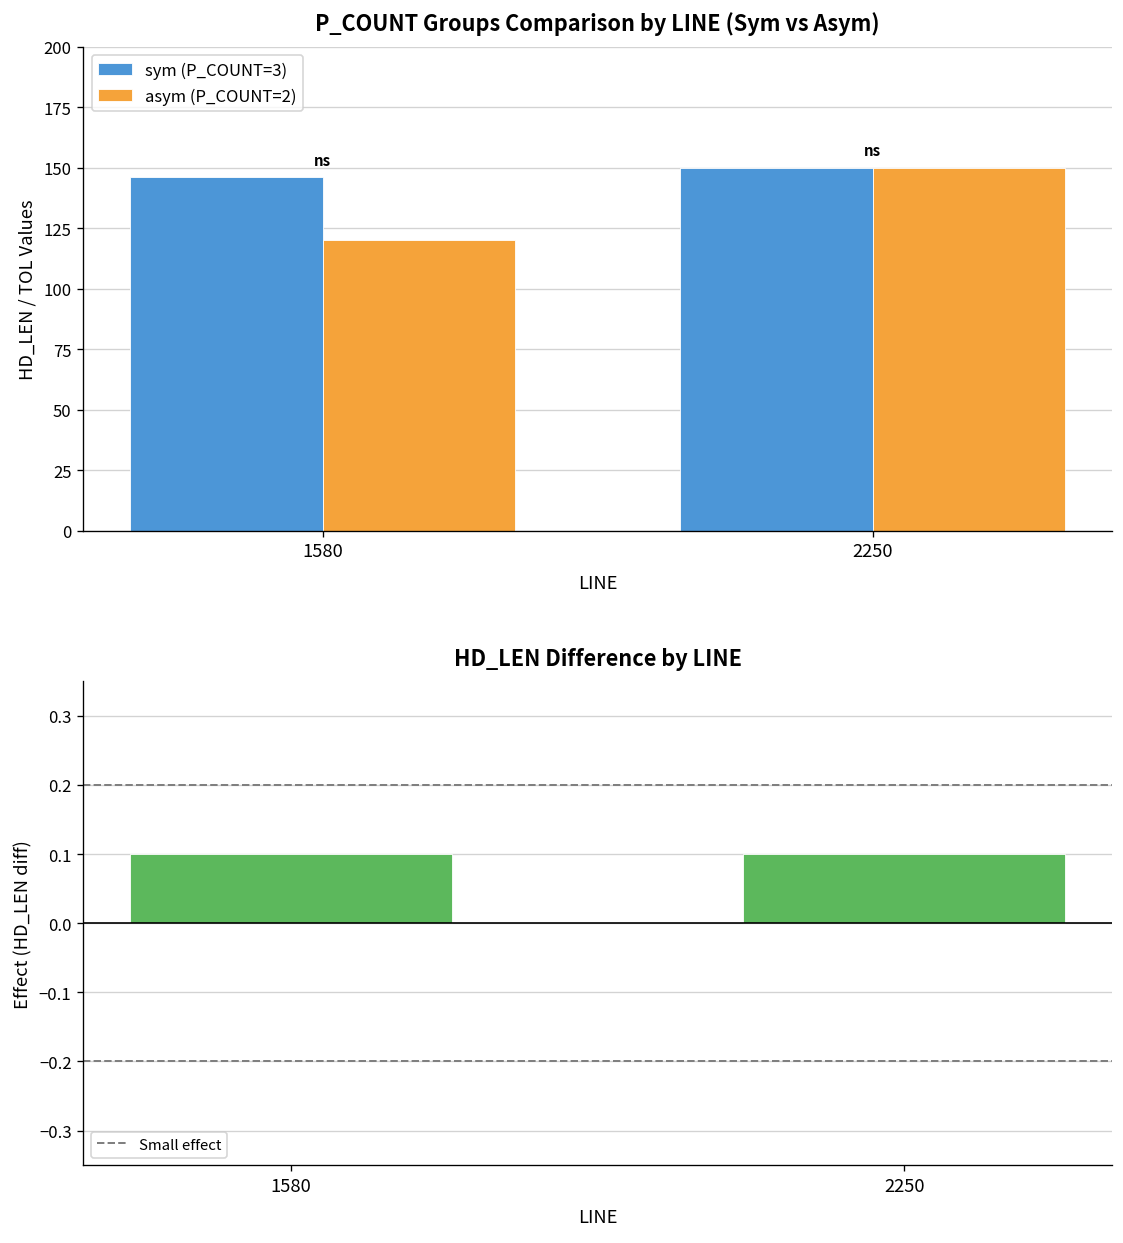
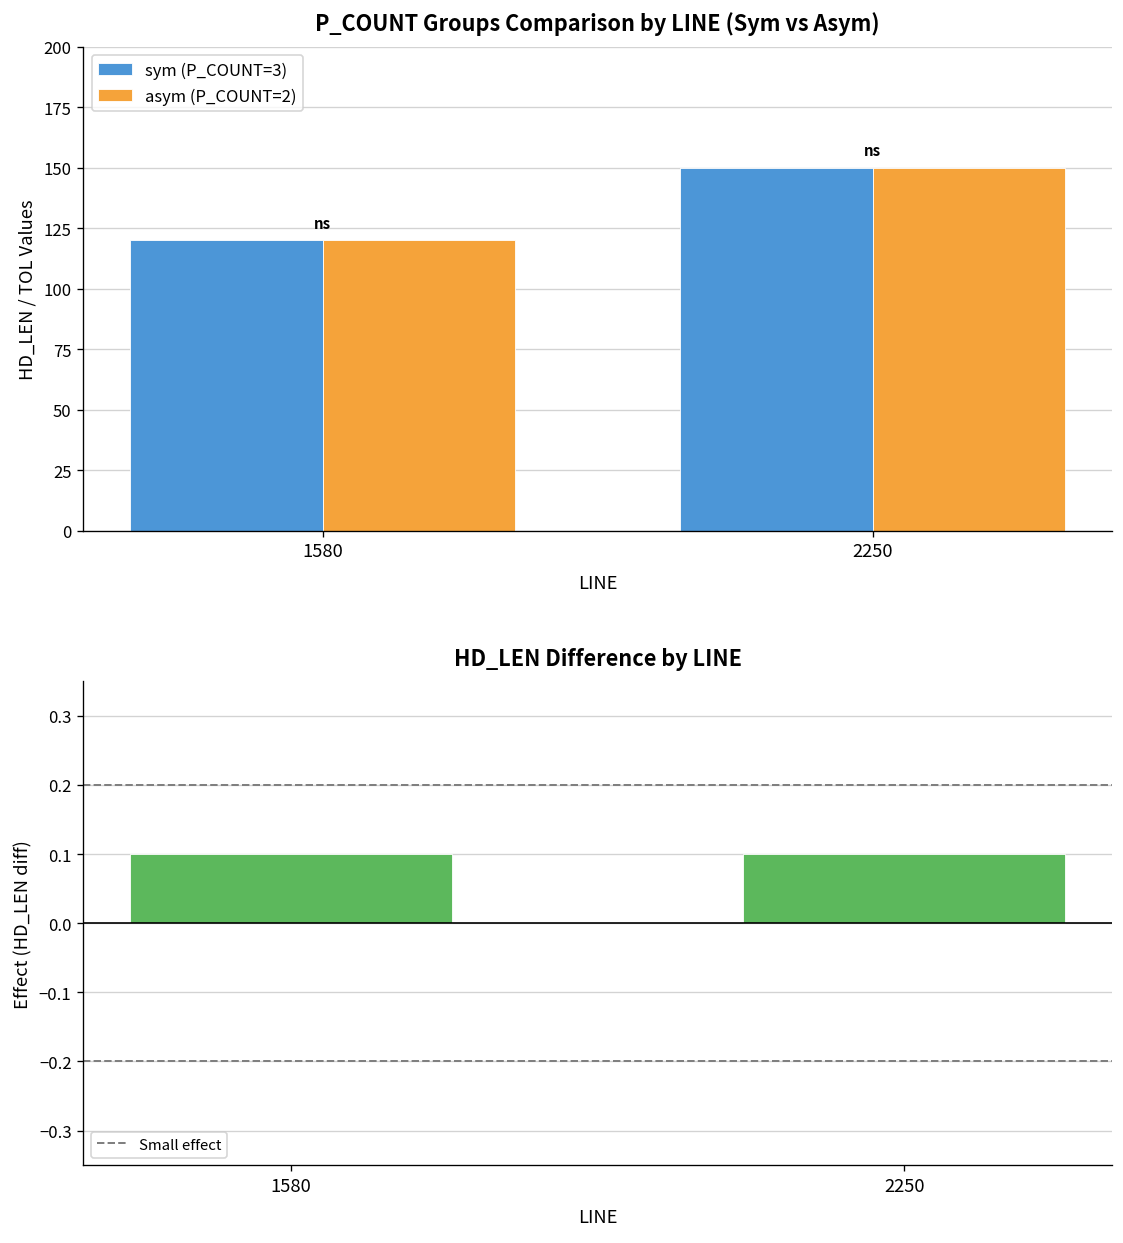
  {
    "P_COUNT Groups Comparison by LINE (Sym vs Asym)": {
      "sym (P_COUNT=3)": {
-       "1580": 146,
+       "1580": 120,
        "2250": 150
      },
      "asym (P_COUNT=2)": {
        "1580": 120,
        "2250": 150
      }
    },
    "HD_LEN Difference by LINE": {
      "1580": 0.10,
      "2250": 0.10
    }
  }
